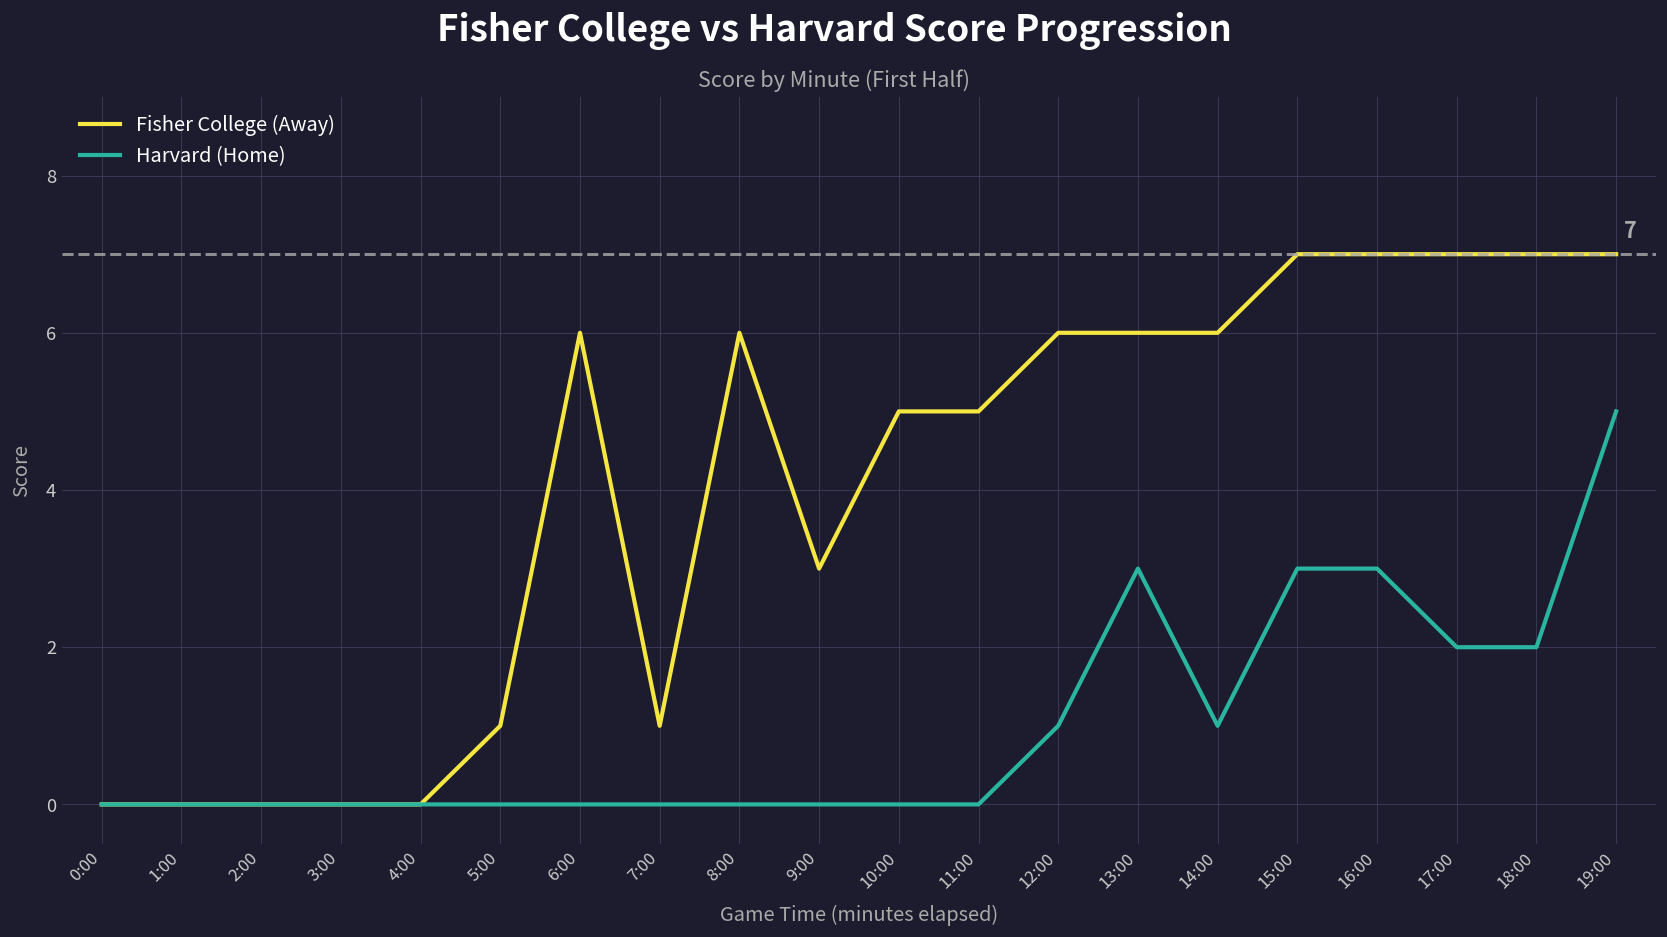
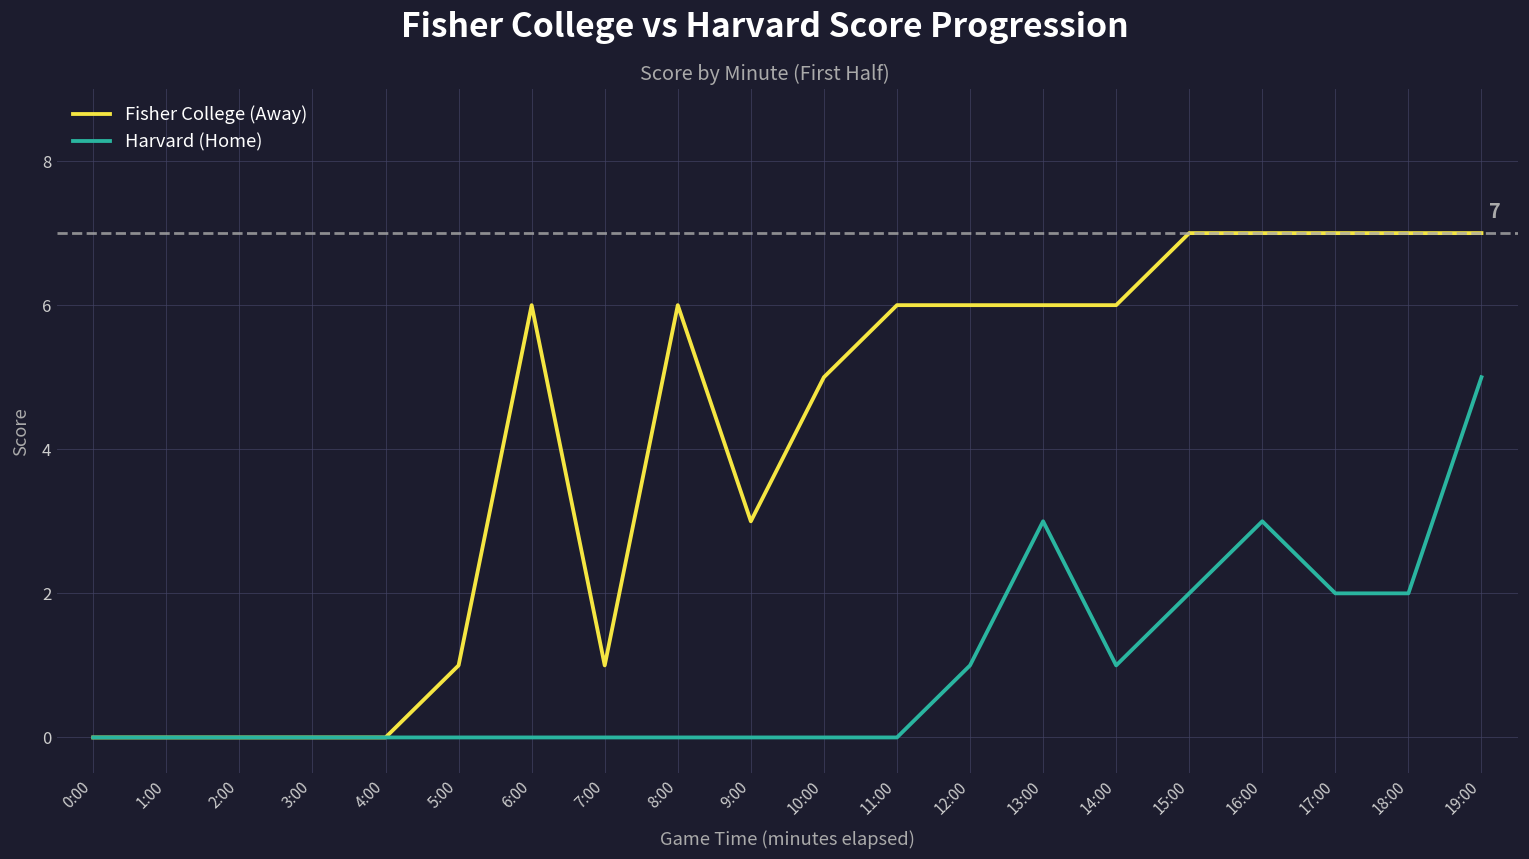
  {
    "Fisher College (Away)": {
      "5:00": 1,
      "6:00": 6,
      "7:00": 1,
      "8:00": 6,
      "9:00": 3,
      "10:00": 5,
-     "11:00": 5,
+     "11:00": 6,
      "12:00": 6,
      "13:00": 6,
      "14:00": 6,
      "15:00": 7,
      "16:00": 7,
      "17:00": 7,
      "18:00": 7
    },
    "Harvard (Home)": {
      "5:00": 0,
      "6:00": 0,
      "7:00": 0,
      "8:00": 0,
      "9:00": 0,
      "10:00": 0,
      "11:00": 0,
      "12:00": 1,
      "13:00": 3,
      "14:00": 1,
-     "15:00": 3,
+     "15:00": 2,
      "16:00": 3,
      "17:00": 2,
      "18:00": 2,
      "19:00": 5
    }
  }
